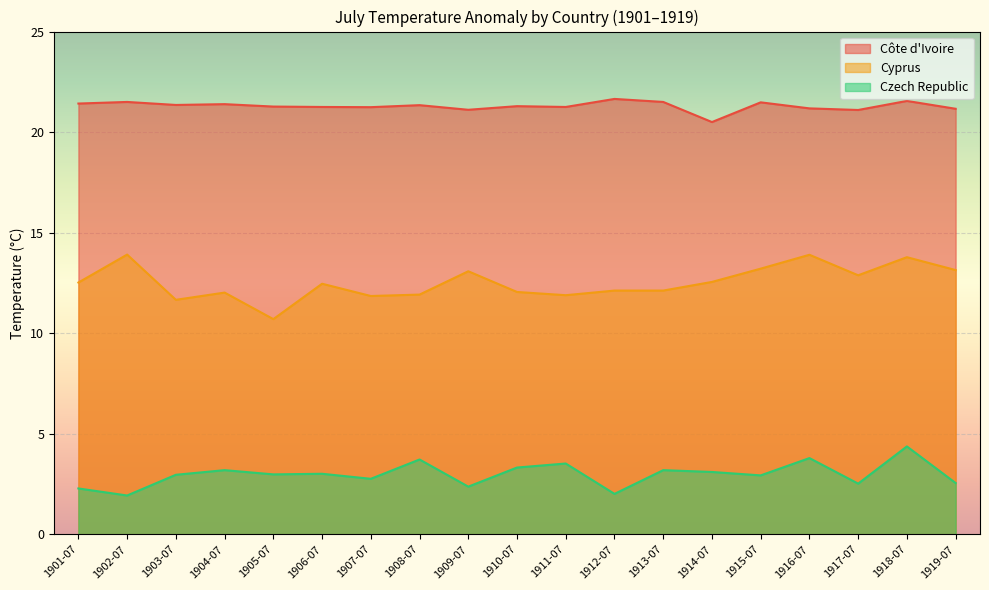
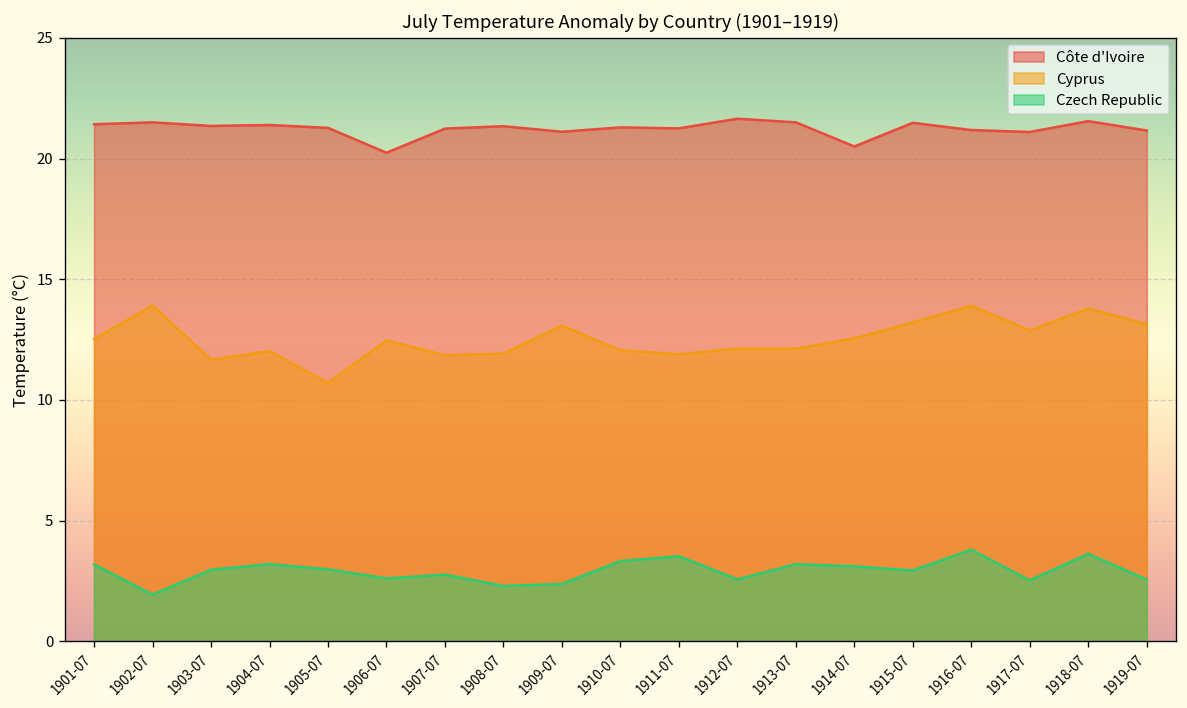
  {
    "Côte d'Ivoire": {
      "1901-07": 21.4,
      "1902-07": 21.5,
      "1903-07": 21.4,
      "1904-07": 21.4,
      "1905-07": 21.3,
-     "1906-07": 21.3,
+     "1906-07": 20.2,
      "1907-07": 21.2,
      "1908-07": 21.3,
      "1909-07": 21.1,
      "1910-07": 21.3,
      "1911-07": 21.3,
      "1912-07": 21.7,
      "1913-07": 21.5,
      "1914-07": 20.5,
      "1915-07": 21.5,
      "1916-07": 21.2,
      "1917-07": 21.1,
      "1918-07": 21.6,
      "1919-07": 21.2
    },
    "Cyprus": {
      "1901-07": 12.5,
      "1902-07": 13.9,
      "1903-07": 11.7,
      "1904-07": 12.0,
      "1905-07": 10.7,
      "1906-07": 12.5,
      "1907-07": 11.9,
      "1908-07": 11.9,
      "1909-07": 13.1,
      "1910-07": 12.1,
      "1911-07": 11.9,
      "1912-07": 12.1,
      "1913-07": 12.1,
      "1914-07": 12.6,
      "1915-07": 13.2,
      "1916-07": 13.9,
      "1917-07": 12.9,
      "1918-07": 13.8,
      "1919-07": 13.1
    },
    "Czech Republic": {
-     "1901-07": 2.3,
+     "1901-07": 3.2,
      "1902-07": 1.9,
      "1903-07": 3.0,
      "1904-07": 3.2,
      "1905-07": 3.0,
-     "1906-07": 3.0,
+     "1906-07": 2.6,
      "1907-07": 2.8,
-     "1908-07": 3.7,
+     "1908-07": 2.3,
      "1909-07": 2.4,
      "1910-07": 3.3,
      "1911-07": 3.5,
-     "1912-07": 2.0,
+     "1912-07": 2.6,
      "1913-07": 3.2,
      "1914-07": 3.1,
      "1915-07": 2.9,
      "1916-07": 3.8,
      "1917-07": 2.5,
-     "1918-07": 4.4,
+     "1918-07": 3.6,
      "1919-07": 2.6
    }
  }
